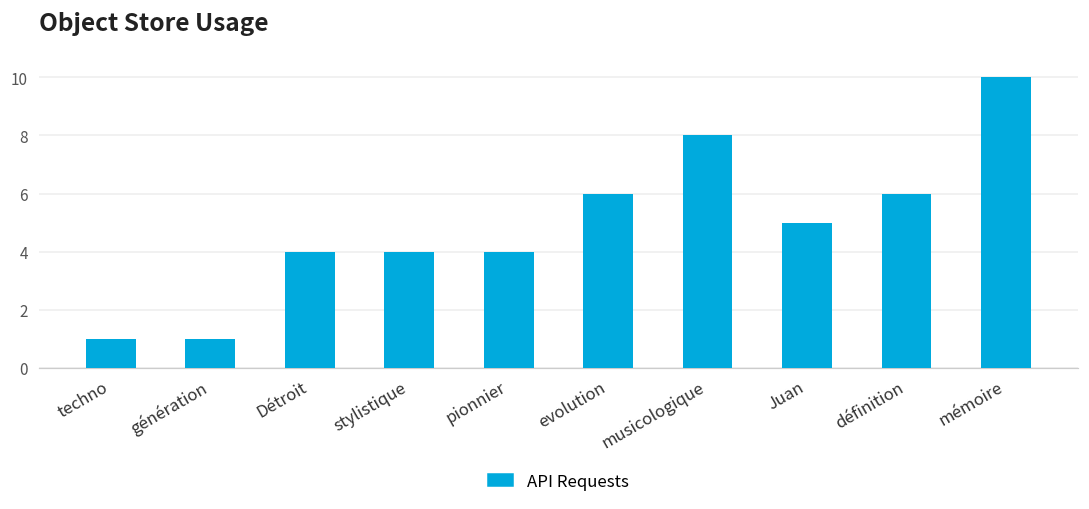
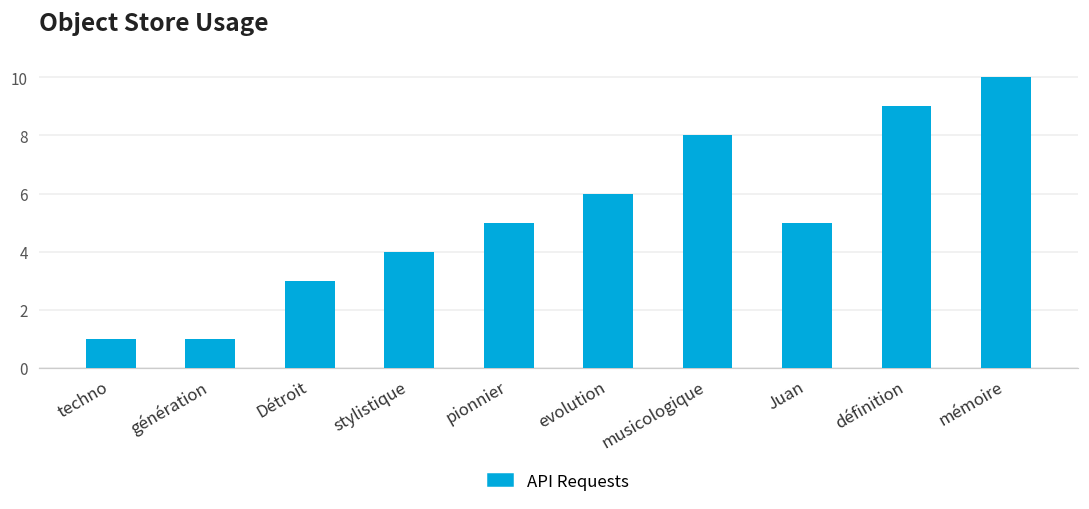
  {
    "techno": 1,
    "génération": 1,
-   "Détroit": 4,
+   "Détroit": 3,
    "stylistique": 4,
-   "pionnier": 4,
+   "pionnier": 5,
    "evolution": 6,
    "musicologique": 8,
    "Juan": 5,
-   "définition": 6,
+   "définition": 9,
    "mémoire": 10
  }
